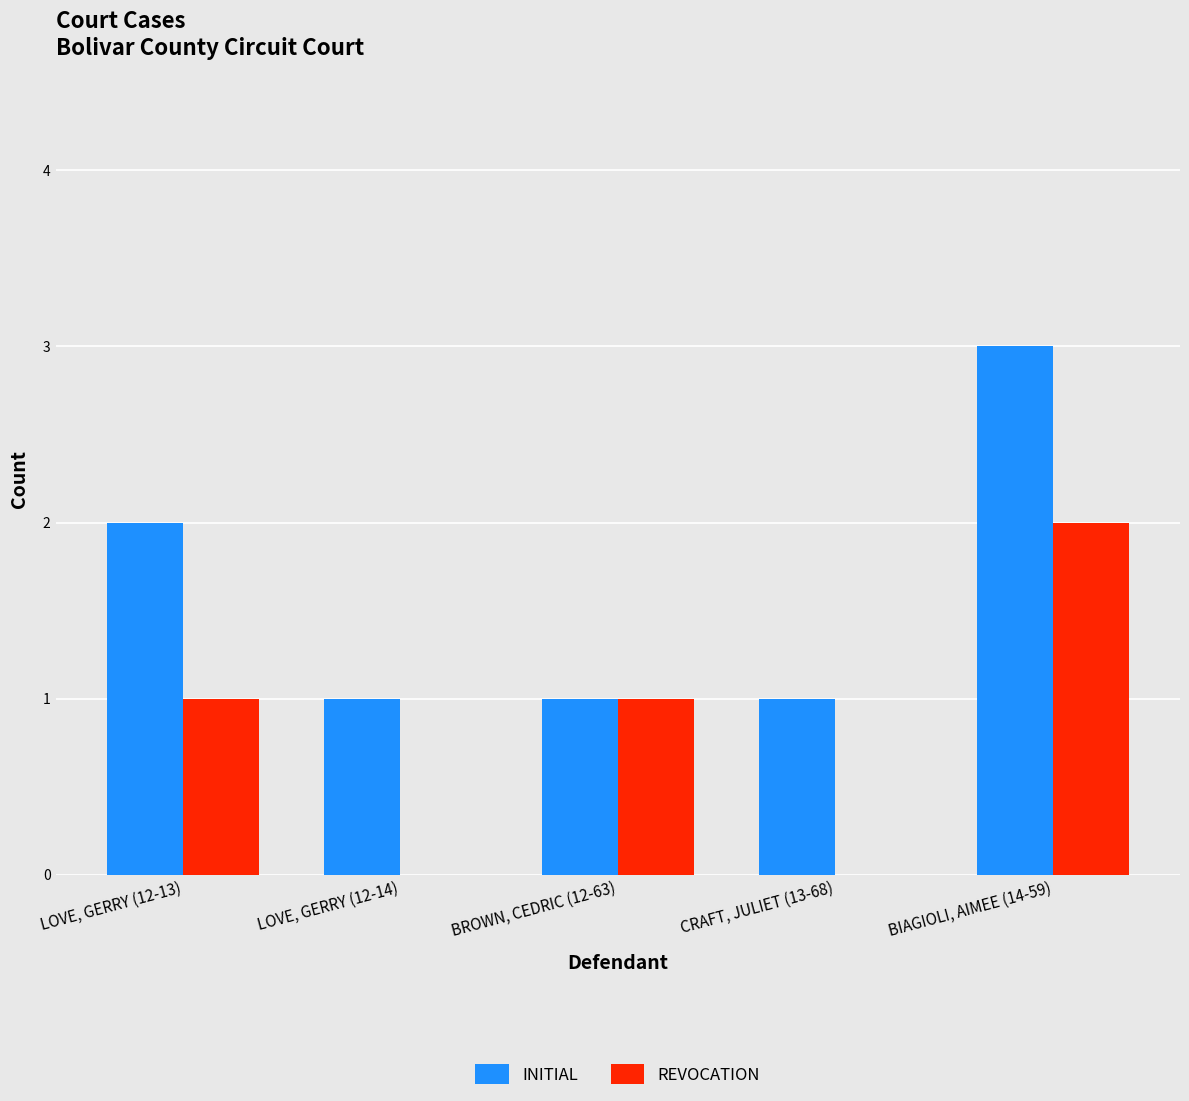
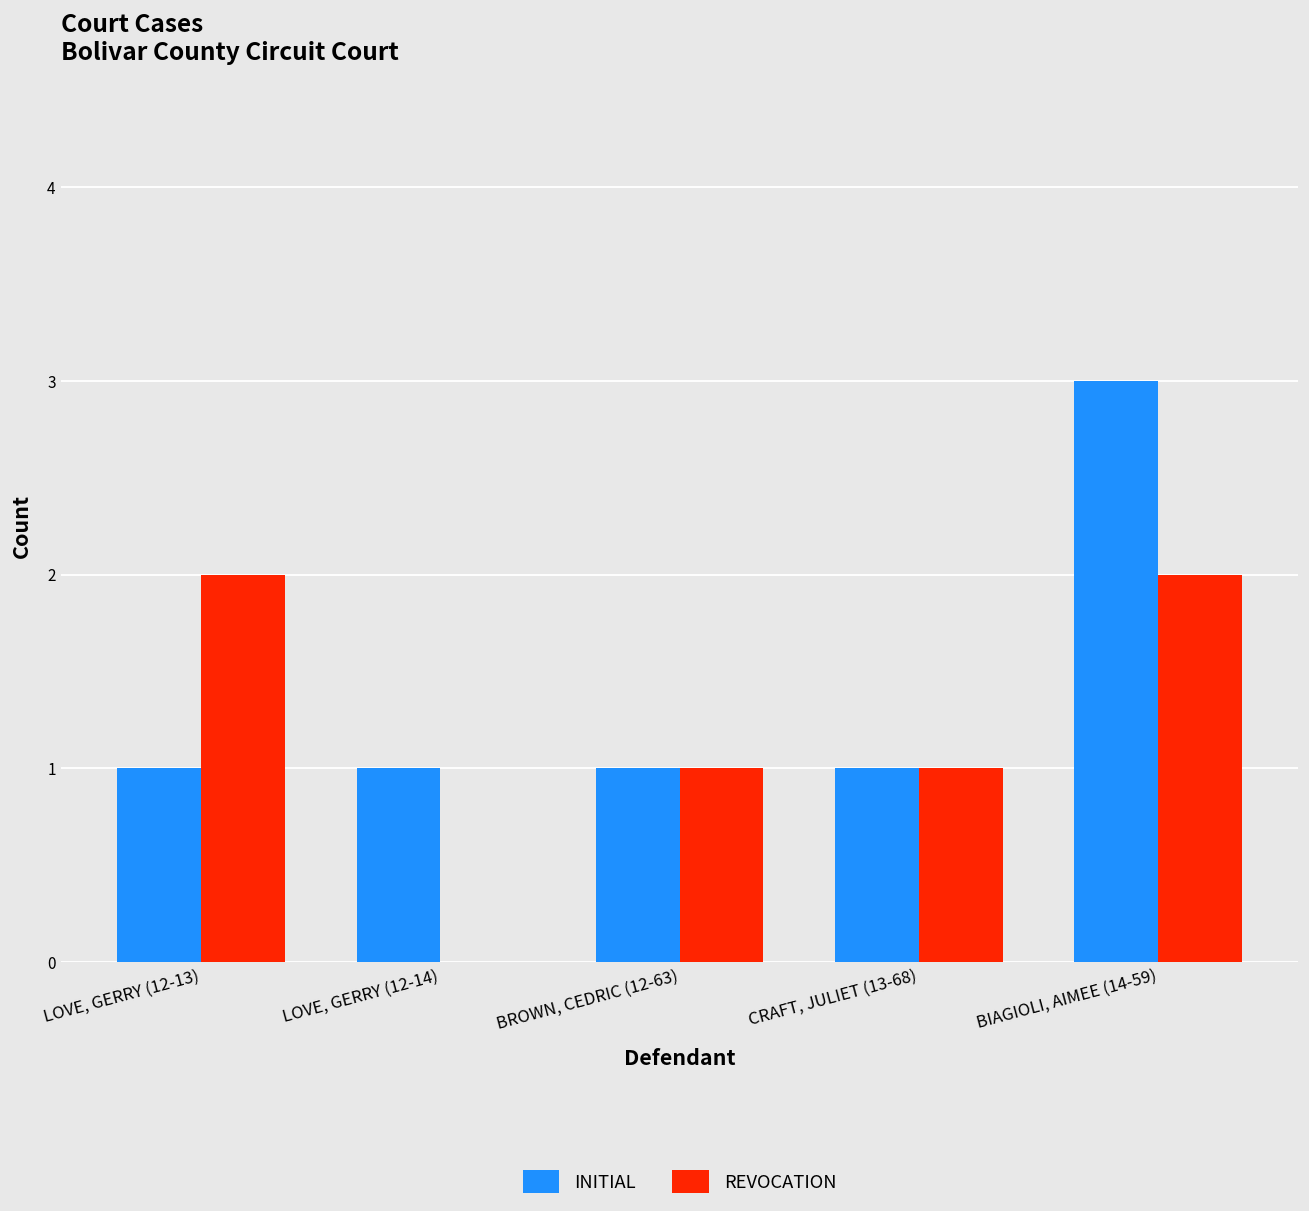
  {
    "INITIAL": {
-     "LOVE, GERRY (12-13)": 2,
+     "LOVE, GERRY (12-13)": 1,
      "LOVE, GERRY (12-14)": 1,
      "BROWN, CEDRIC (12-63)": 1,
      "CRAFT, JULIET (13-68)": 1,
      "BIAGIOLI, AIMEE (14-59)": 3
    },
    "REVOCATION": {
-     "LOVE, GERRY (12-13)": 1,
+     "LOVE, GERRY (12-13)": 2,
      "LOVE, GERRY (12-14)": 0,
      "BROWN, CEDRIC (12-63)": 1,
-     "CRAFT, JULIET (13-68)": 0,
+     "CRAFT, JULIET (13-68)": 1,
      "BIAGIOLI, AIMEE (14-59)": 2
    }
  }
